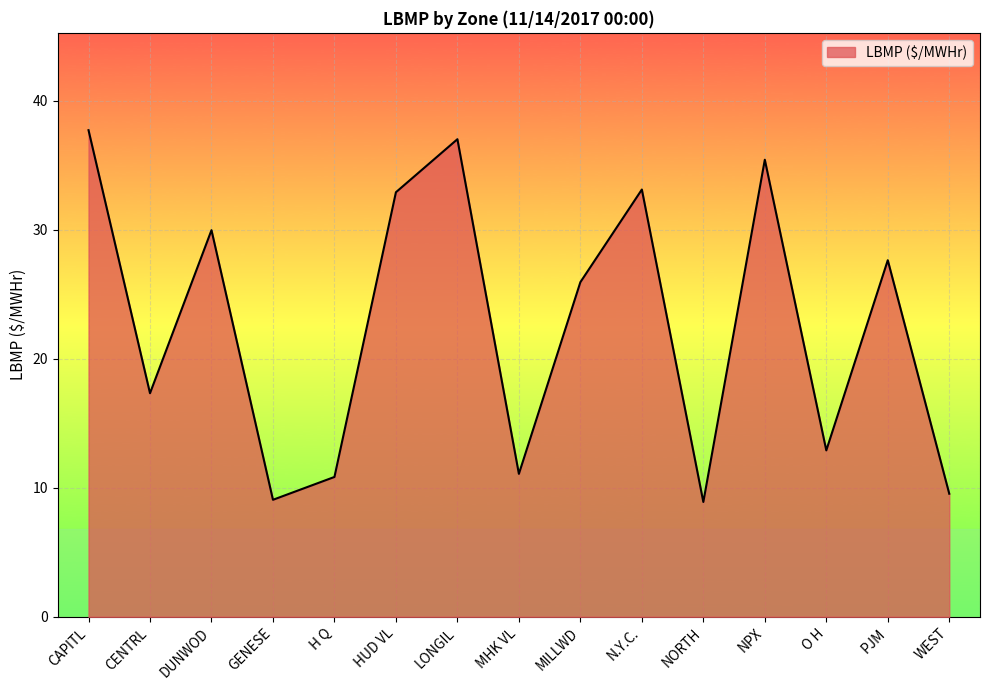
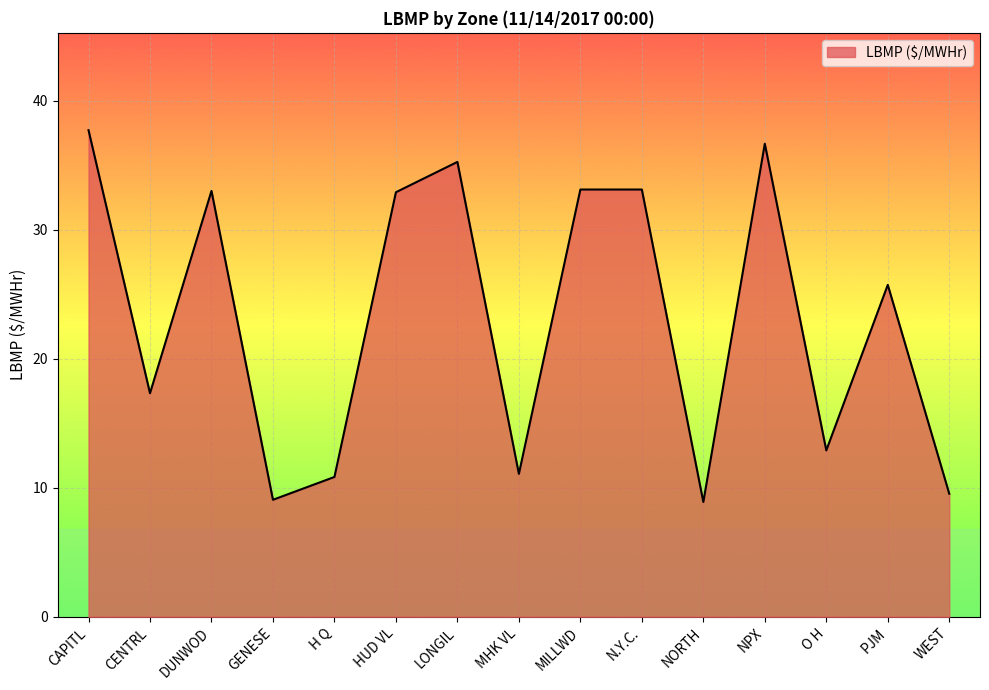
  {
    "CAPITL": 37.7,
    "CENTRL": 17.3,
-   "DUNWOD": 30.0,
+   "DUNWOD": 33.0,
    "GENESE": 9.1,
    "H Q": 10.8,
    "HUD VL": 32.9,
-   "LONGIL": 37.0,
+   "LONGIL": 35.3,
    "MHK VL": 11.1,
-   "MILLWD": 25.9,
+   "MILLWD": 33.1,
    "N.Y.C.": 33.1,
    "NORTH": 8.9,
-   "NPX": 35.4,
+   "NPX": 36.7,
    "O H": 12.9,
-   "PJM": 27.6,
+   "PJM": 25.7,
    "WEST": 9.5
  }
